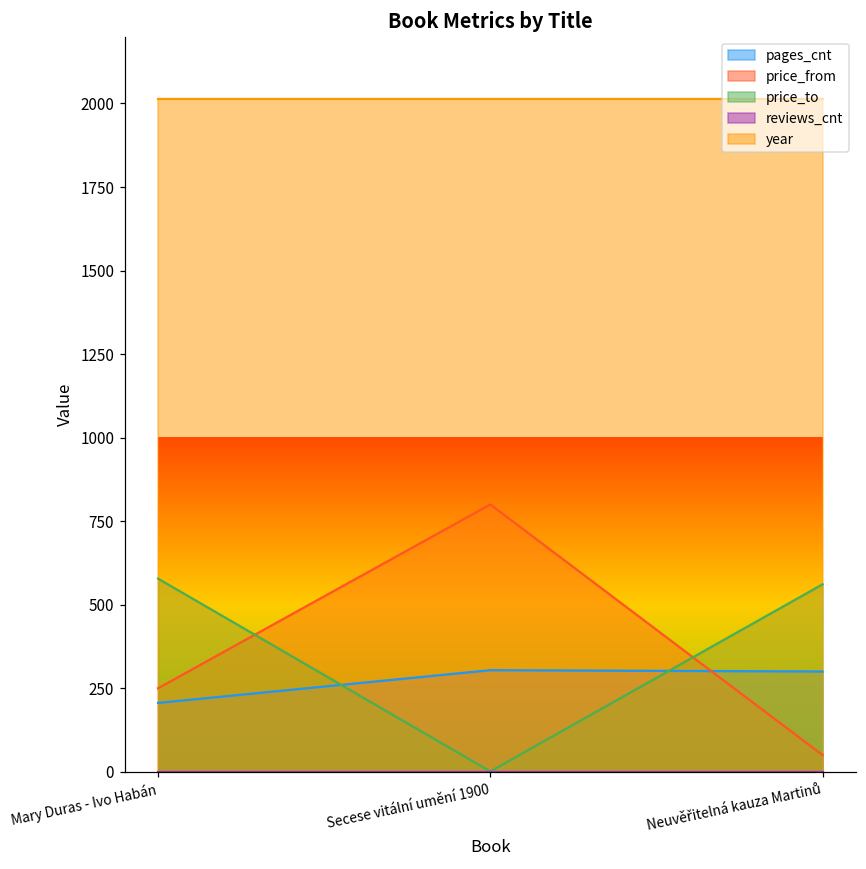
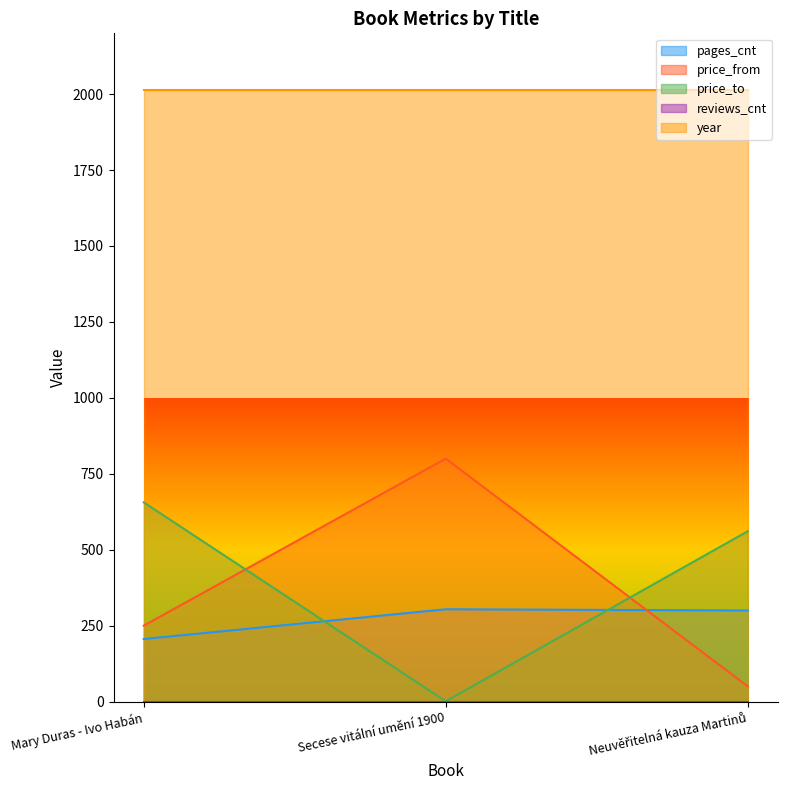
  {
    "pages_cnt": {
      "Mary Duras - Ivo Habán": 210,
      "Secese vitální umění 1900": 300,
      "Neuvěřitelná kauza Martinů": 300
    },
    "price_to": {
-     "Mary Duras - Ivo Habán": 580,
+     "Mary Duras - Ivo Habán": 660,
      "Neuvěřitelná kauza Martinů": 560
    },
    "reviews_cnt": {
      "Mary Duras - Ivo Habán": 0,
      "Neuvěřitelná kauza Martinů": 0
    }
  }
